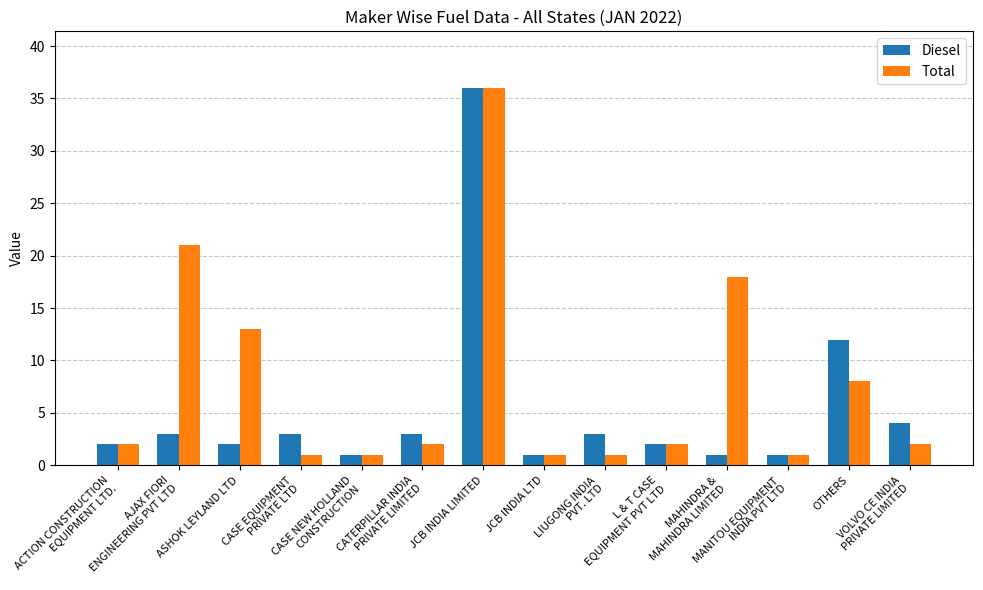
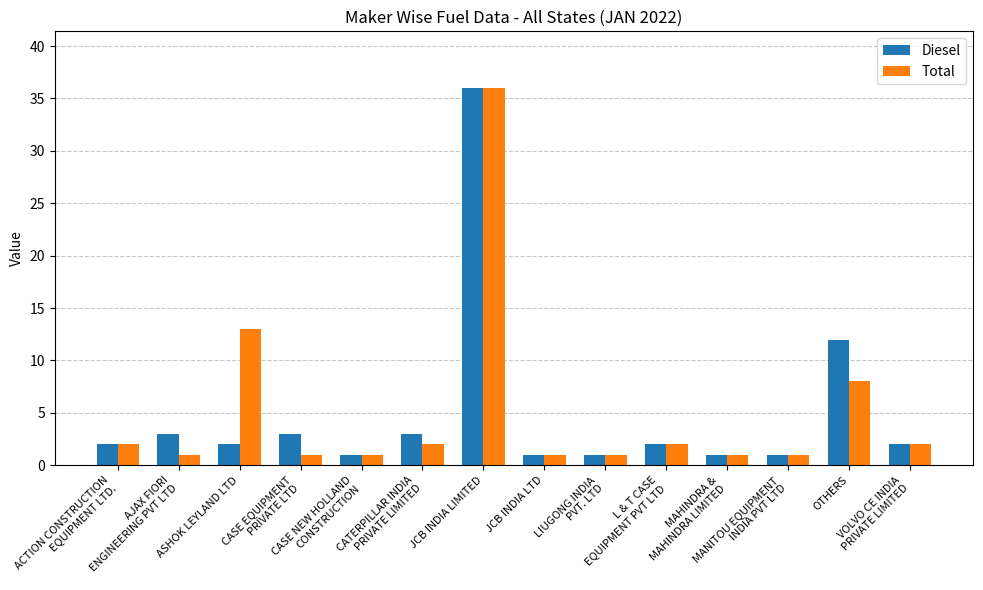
  {
    "Diesel": {
      "ACTION CONSTRUCTION EQUIPMENT LTD.": 2,
      "AJAX FIORI ENGINEERING PVT LTD": 3,
      "ASHOK LEYLAND LTD": 2,
      "CASE EQUIPMENT PRIVATE LTD": 3,
      "CASE NEW HOLLAND CONSTRUCTION": 1,
      "CATERPILLAR INDIA PRIVATE LIMITED": 3,
      "JCB INDIA LIMITED": 36,
      "JCB INDIA LTD": 1,
-     "LIUGONG INDIA PVT. LTD": 3,
+     "LIUGONG INDIA PVT. LTD": 1,
      "L & T CASE EQUIPMENT PVT LTD": 2,
      "MAHINDRA & MAHINDRA LIMITED": 1,
      "MANITOU EQUIPMENT INDIA PVT LTD": 1,
      "OTHERS": 12,
-     "VOLVO CE INDIA PRIVATE LIMITED": 4
+     "VOLVO CE INDIA PRIVATE LIMITED": 2
    },
    "Total": {
      "ACTION CONSTRUCTION EQUIPMENT LTD.": 2,
-     "AJAX FIORI ENGINEERING PVT LTD": 21,
+     "AJAX FIORI ENGINEERING PVT LTD": 1,
      "ASHOK LEYLAND LTD": 13,
      "CASE EQUIPMENT PRIVATE LTD": 1,
      "CASE NEW HOLLAND CONSTRUCTION": 1,
      "CATERPILLAR INDIA PRIVATE LIMITED": 2,
      "JCB INDIA LIMITED": 36,
      "JCB INDIA LTD": 1,
      "LIUGONG INDIA PVT. LTD": 1,
      "L & T CASE EQUIPMENT PVT LTD": 2,
-     "MAHINDRA & MAHINDRA LIMITED": 18,
+     "MAHINDRA & MAHINDRA LIMITED": 1,
      "MANITOU EQUIPMENT INDIA PVT LTD": 1,
      "OTHERS": 8,
      "VOLVO CE INDIA PRIVATE LIMITED": 2
    }
  }
